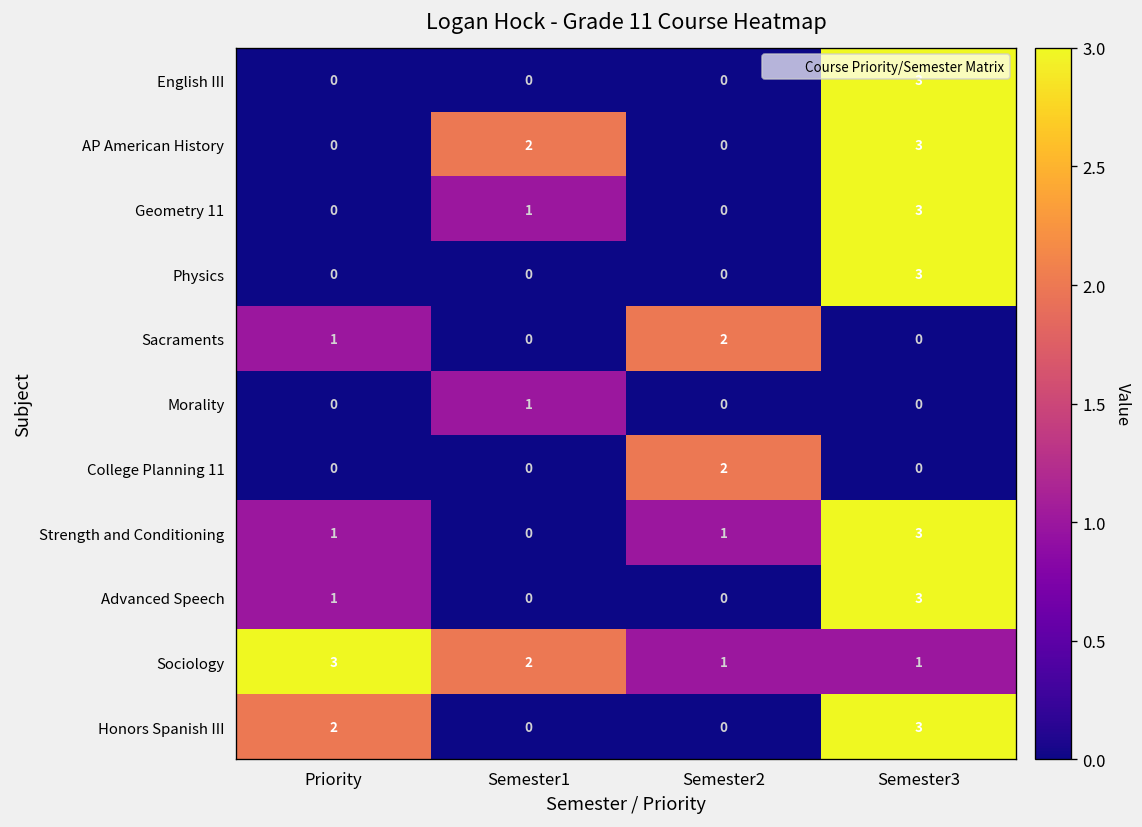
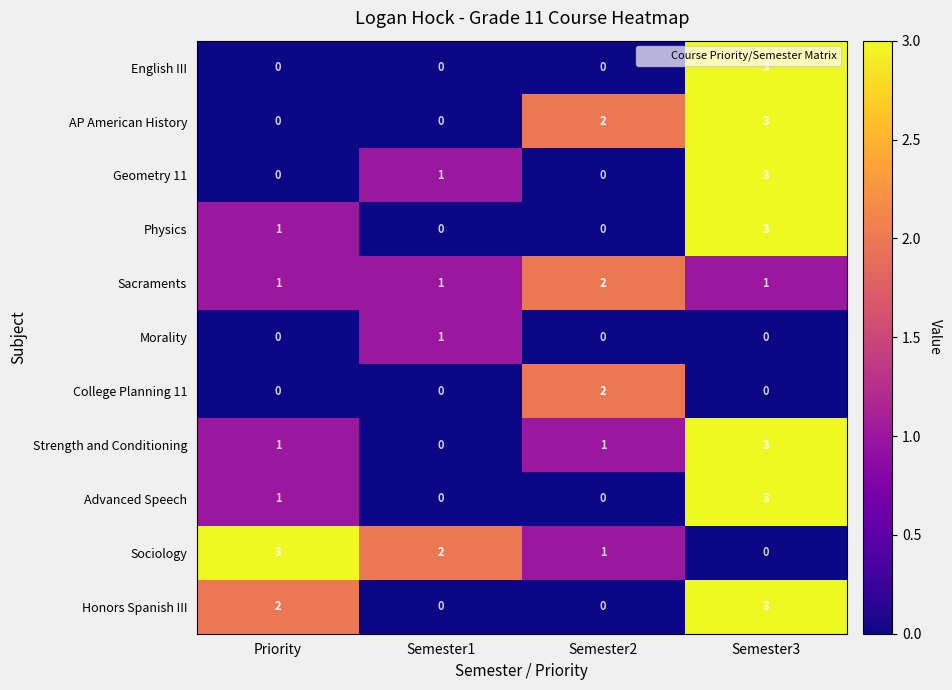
  {
    "English III": {
      "Priority": 0,
      "Semester1": 0,
      "Semester2": 0
    },
    "AP American History": {
      "Priority": 0,
-     "Semester1": 2,
-     "Semester2": 0,
+     "Semester1": 0,
+     "Semester2": 2,
      "Semester3": 3
    },
    "Geometry 11": {
      "Priority": 0,
      "Semester1": 1,
      "Semester2": 0,
      "Semester3": 3
    },
    "Physics": {
-     "Priority": 0,
+     "Priority": 1,
      "Semester1": 0,
      "Semester2": 0,
      "Semester3": 3
    },
    "Sacraments": {
      "Priority": 1,
-     "Semester1": 0,
+     "Semester1": 1,
      "Semester2": 2,
-     "Semester3": 0
+     "Semester3": 1
    },
    "Morality": {
      "Priority": 0,
      "Semester1": 1,
      "Semester2": 0,
      "Semester3": 0
    },
    "College Planning 11": {
      "Priority": 0,
      "Semester1": 0,
      "Semester2": 2,
      "Semester3": 0
    },
    "Strength and Conditioning": {
      "Priority": 1,
      "Semester1": 0,
      "Semester2": 1,
      "Semester3": 3
    },
    "Advanced Speech": {
      "Priority": 1,
      "Semester1": 0,
      "Semester2": 0,
      "Semester3": 3
    },
    "Sociology": {
      "Priority": 3,
      "Semester1": 2,
      "Semester2": 1,
-     "Semester3": 1
+     "Semester3": 0
    },
    "Honors Spanish III": {
      "Priority": 2,
      "Semester1": 0,
      "Semester2": 0,
      "Semester3": 3
    }
  }
